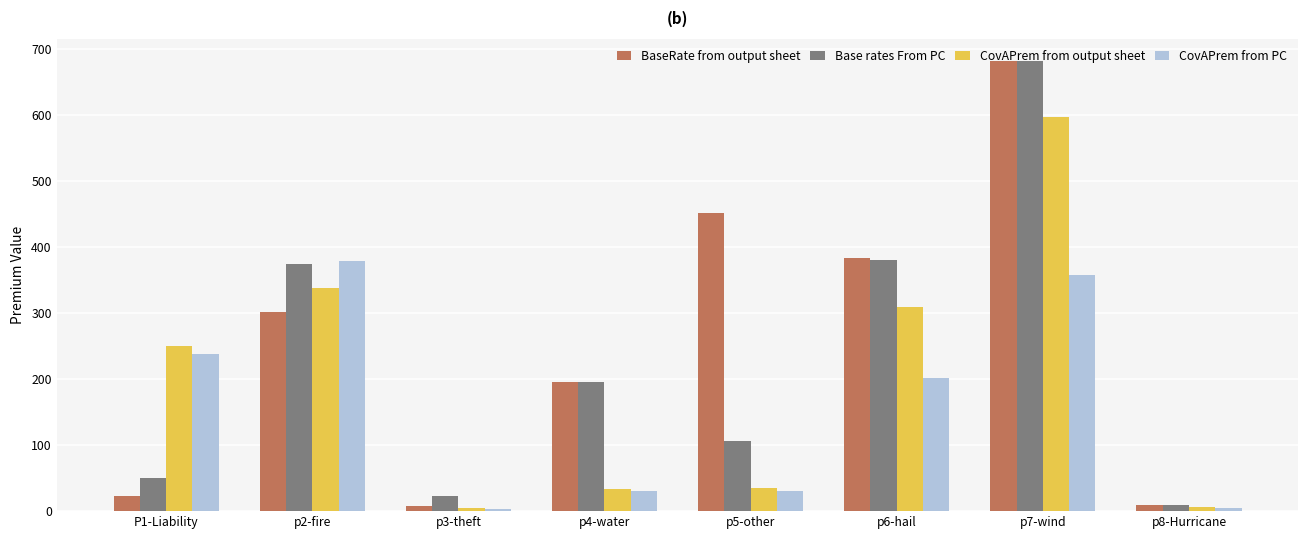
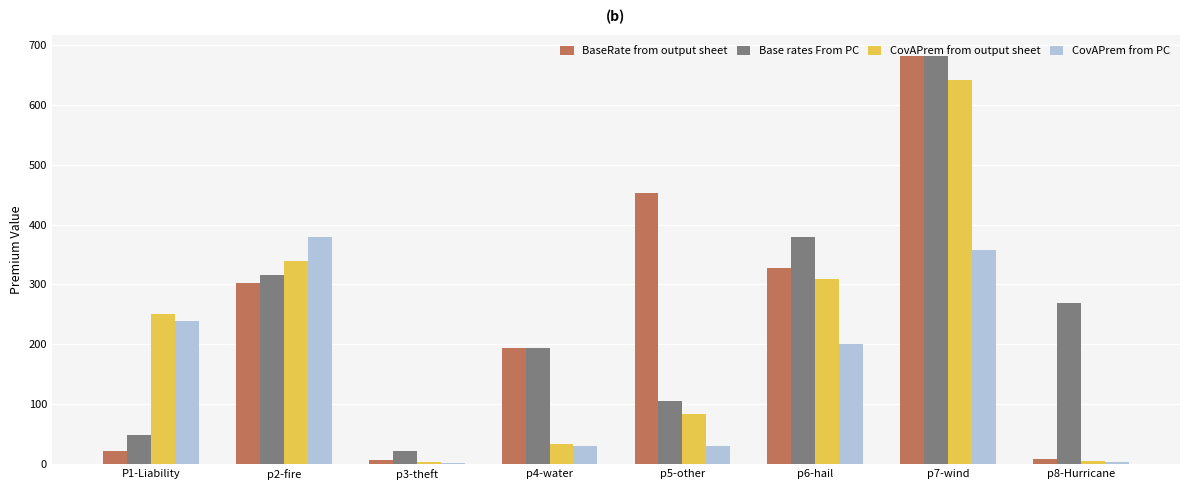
  {
    "BaseRate from output sheet": {
      "P1-Liability": 20,
      "p2-fire": 300,
      "p3-theft": 10,
      "p4-water": 190,
      "p5-other": 450,
-     "p6-hail": 380,
+     "p6-hail": 330,
      "p7-wind": 680,
      "p8-Hurricane": 10
    },
    "Base rates From PC": {
      "P1-Liability": 50,
-     "p2-fire": 370,
+     "p2-fire": 320,
      "p3-theft": 20,
      "p4-water": 190,
      "p5-other": 110,
      "p6-hail": 380,
      "p7-wind": 680,
-     "p8-Hurricane": 10
+     "p8-Hurricane": 270
    },
    "CovAPrem from output sheet": {
      "P1-Liability": 250,
      "p2-fire": 340,
      "p4-water": 30,
-     "p5-other": 30,
+     "p5-other": 80,
      "p6-hail": 310,
-     "p7-wind": 600,
+     "p7-wind": 640,
      "p8-Hurricane": 10
    },
    "CovAPrem from PC": {
      "P1-Liability": 240,
      "p2-fire": 380,
      "p4-water": 30,
      "p5-other": 30,
      "p6-hail": 200,
      "p7-wind": 360
    }
  }
